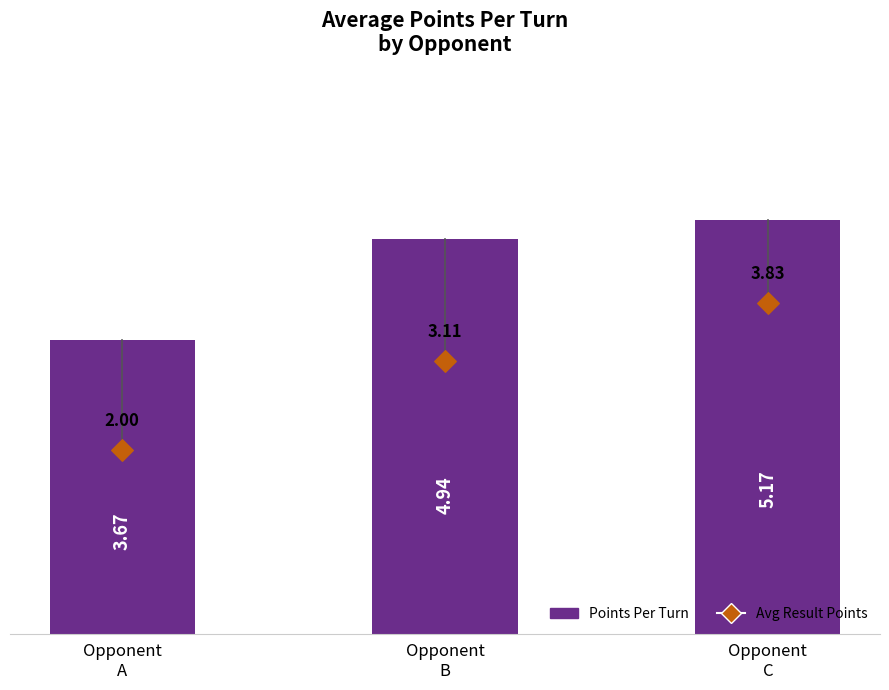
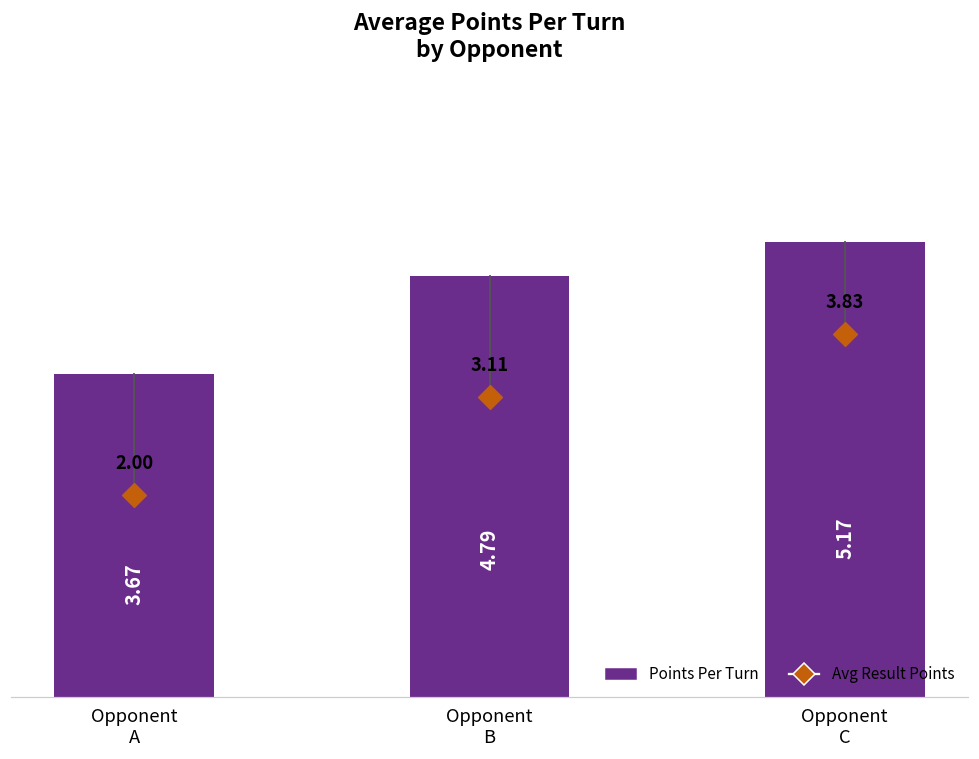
  {
    "Points Per Turn": {
      "Opponent A": 3.67,
-     "Opponent B": 4.94,
+     "Opponent B": 4.79,
      "Opponent C": 5.17
    }
  }
